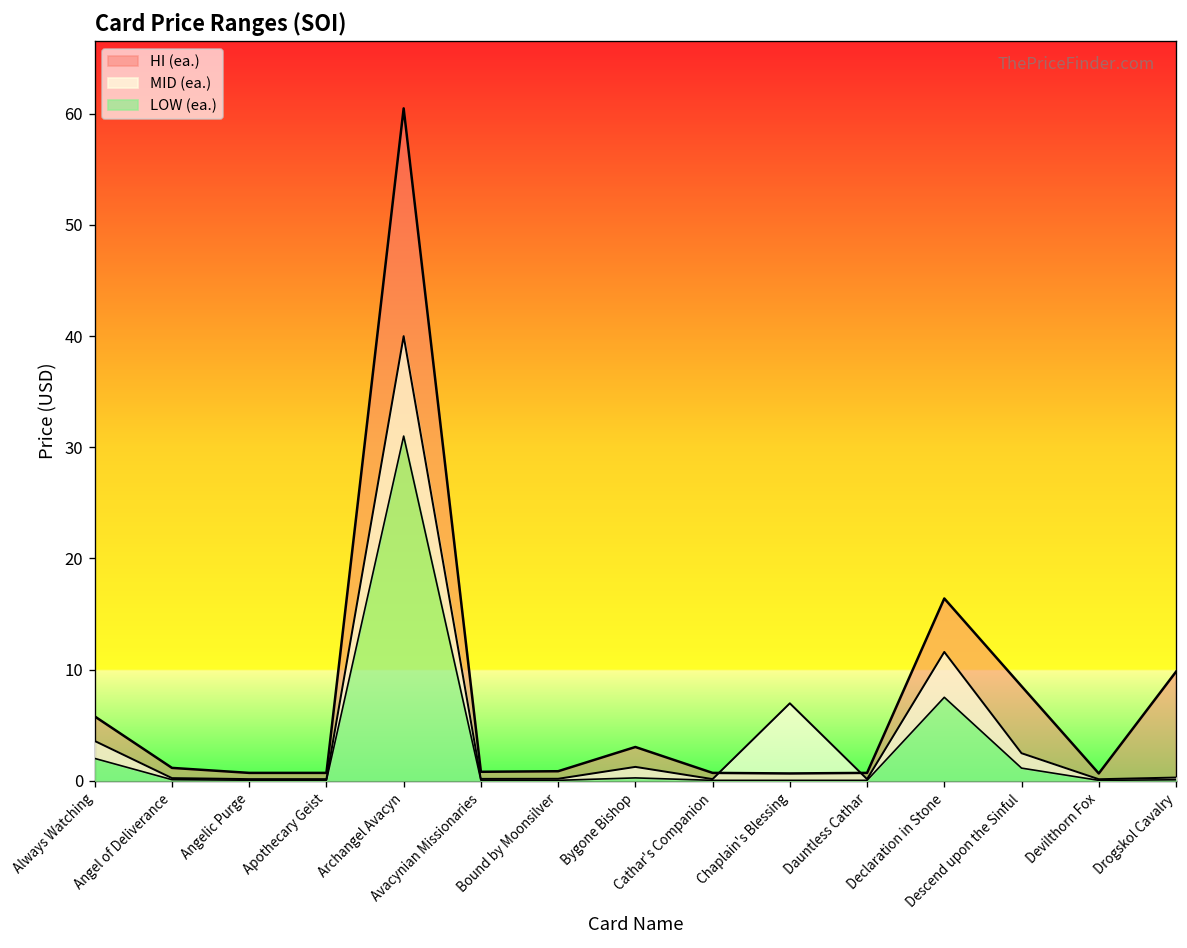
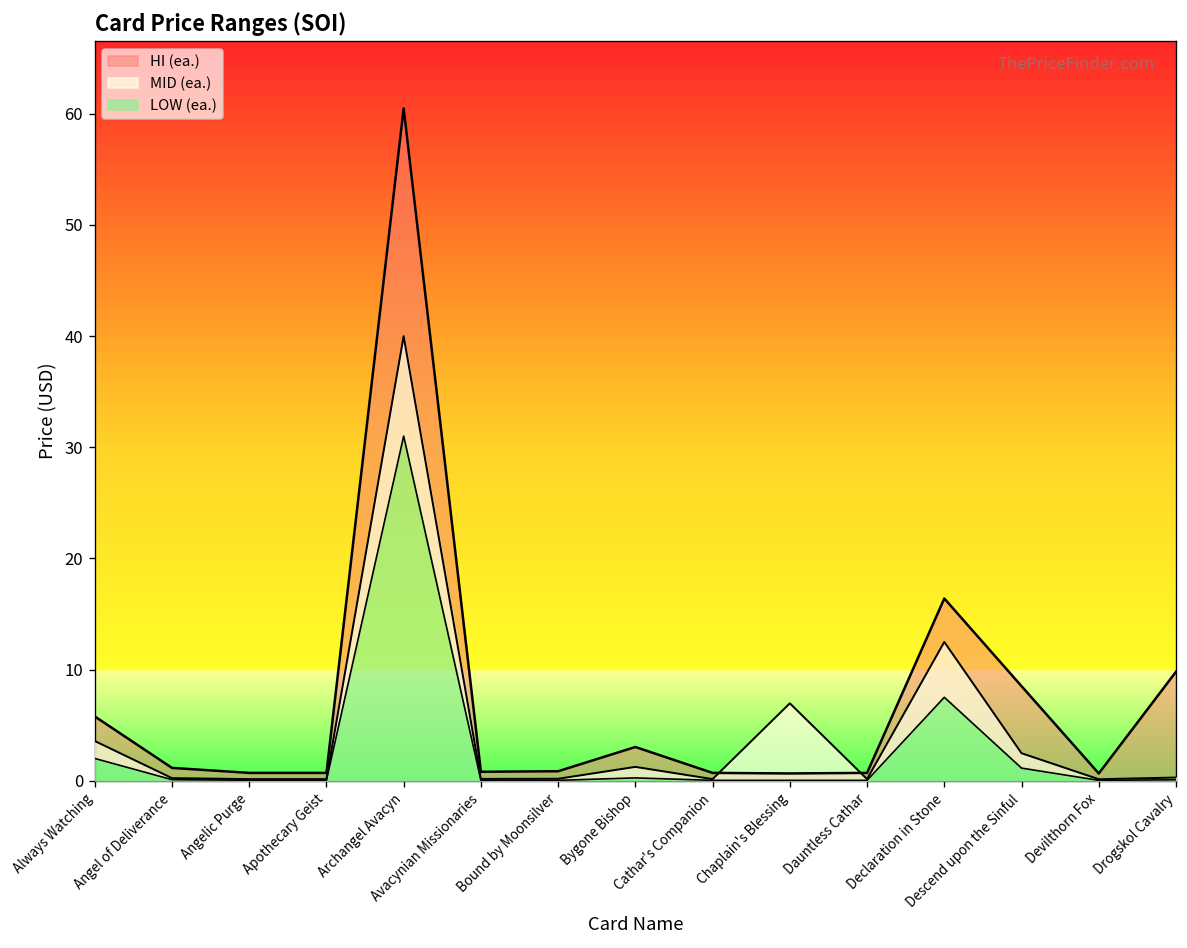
  {
    "HI (ea.)": {
      "Always Watching": 6,
      "Angel of Deliverance": 1,
      "Angelic Purge": 1,
      "Apothecary Geist": 1,
      "Archangel Avacyn": 60,
      "Avacynian Missionaries": 1,
      "Bound by Moonsilver": 1,
      "Bygone Bishop": 3,
      "Cathar's Companion": 1,
      "Chaplain's Blessing": 1,
      "Dauntless Cathar": 1,
      "Declaration in Stone": 16,
      "Descend upon the Sinful": 9,
      "Devilthorn Fox": 1,
      "Drogskol Cavalry": 10
    },
    "MID (ea.)": {
      "Always Watching": 4,
      "Archangel Avacyn": 40,
      "Bygone Bishop": 1,
      "Chaplain's Blessing": 7,
-     "Declaration in Stone": 11.6,
+     "Declaration in Stone": 12.5,
      "Descend upon the Sinful": 2
    },
    "LOW (ea.)": {
      "Always Watching": 2,
      "Archangel Avacyn": 31,
      "Bygone Bishop": 0,
      "Chaplain's Blessing": 0,
      "Declaration in Stone": 8,
      "Descend upon the Sinful": 1
    }
  }
